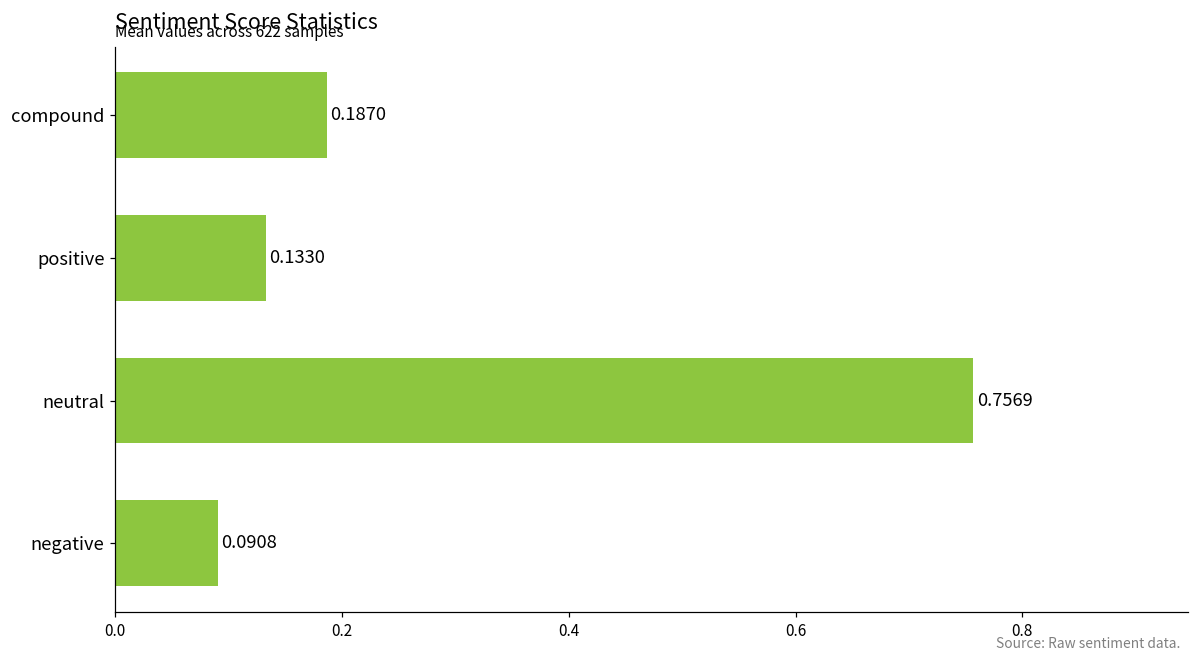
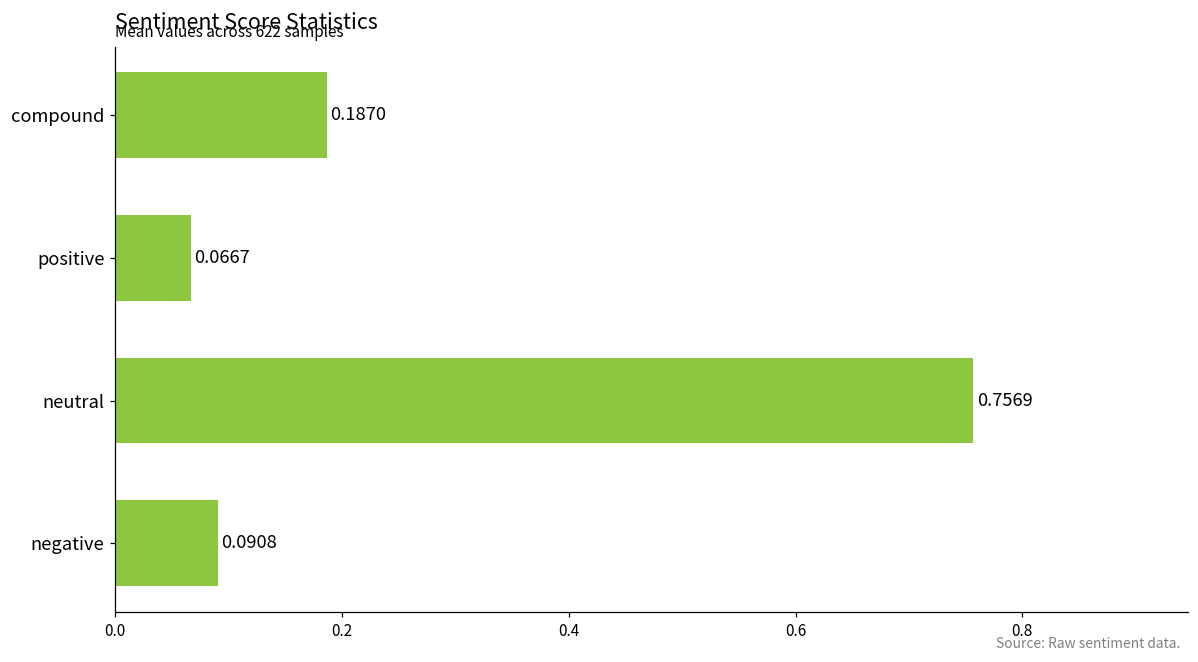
  {
    "compound": 0.1870,
-   "positive": 0.1330,
+   "positive": 0.0667,
    "neutral": 0.7569,
    "negative": 0.0908
  }
